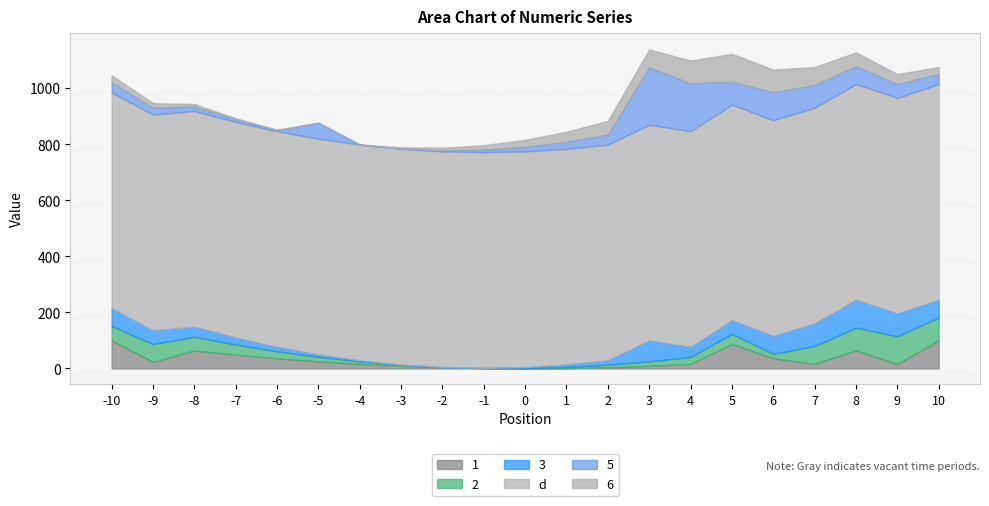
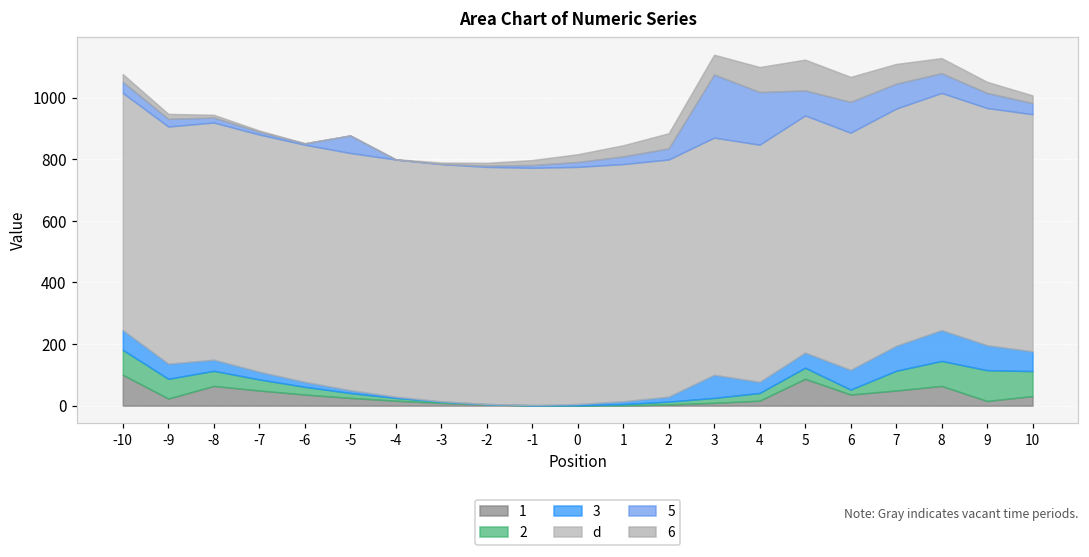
  {
    "1": {
      "-10": 100,
      "-9": 20,
      "-8": 60,
      "-7": 50,
      "-6": 40,
      "-5": 30,
      "-4": 20,
      "3": 10,
      "4": 20,
      "5": 90,
      "6": 40,
-     "7": 20,
+     "7": 50,
      "8": 60,
      "9": 20,
-     "10": 100
+     "10": 30
    },
    "2": {
-     "-10": 50,
+     "-10": 80,
      "-9": 60,
      "-8": 50,
      "-7": 40,
      "-6": 30,
      "-5": 20,
      "3": 20,
      "4": 30,
      "5": 40,
      "6": 20,
      "7": 60,
      "8": 80,
      "9": 100,
      "10": 80
    },
    "3": {
      "-10": 60,
      "-9": 50,
      "-8": 40,
      "-7": 30,
      "-6": 20,
      "-5": 10,
      "1": 10,
      "2": 20,
      "3": 80,
      "4": 40,
      "5": 50,
      "6": 60,
      "7": 80,
      "8": 100,
      "9": 80,
      "10": 60
    },
    "5": {
      "-10": 40,
      "-9": 30,
      "0": 20,
      "1": 30,
      "2": 40,
      "3": 210,
      "4": 170,
      "5": 80,
      "6": 100,
      "7": 80,
      "8": 60,
      "9": 50,
      "10": 40
    }
  }
